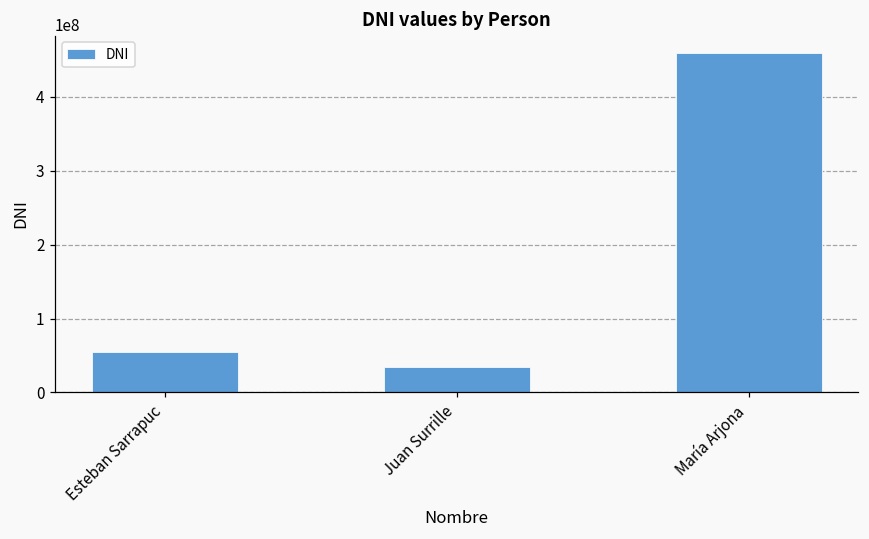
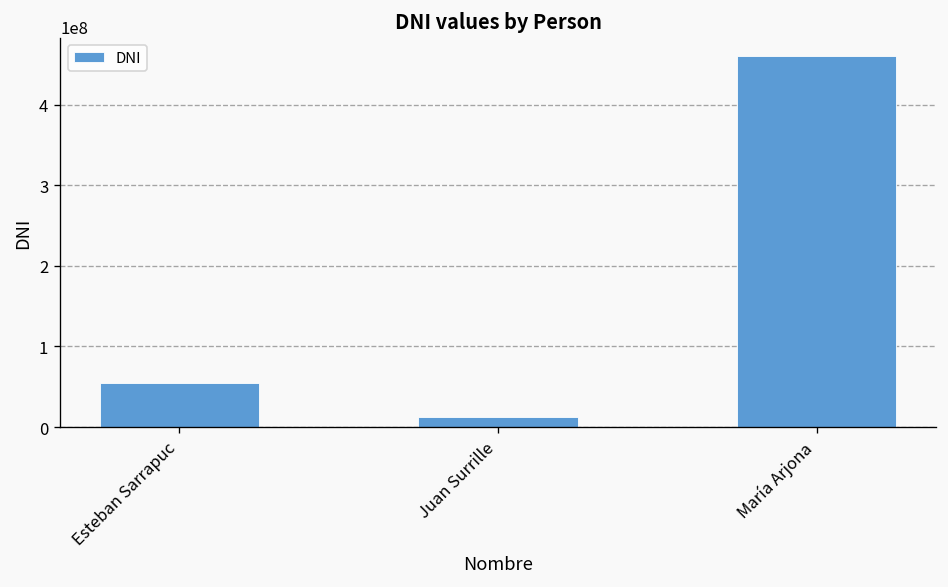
  {
    "Esteban Sarrapuc": 50000000,
-   "Juan Surrille": 30000000,
+   "Juan Surrille": 10000000,
    "María Arjona": 460000000
  }
